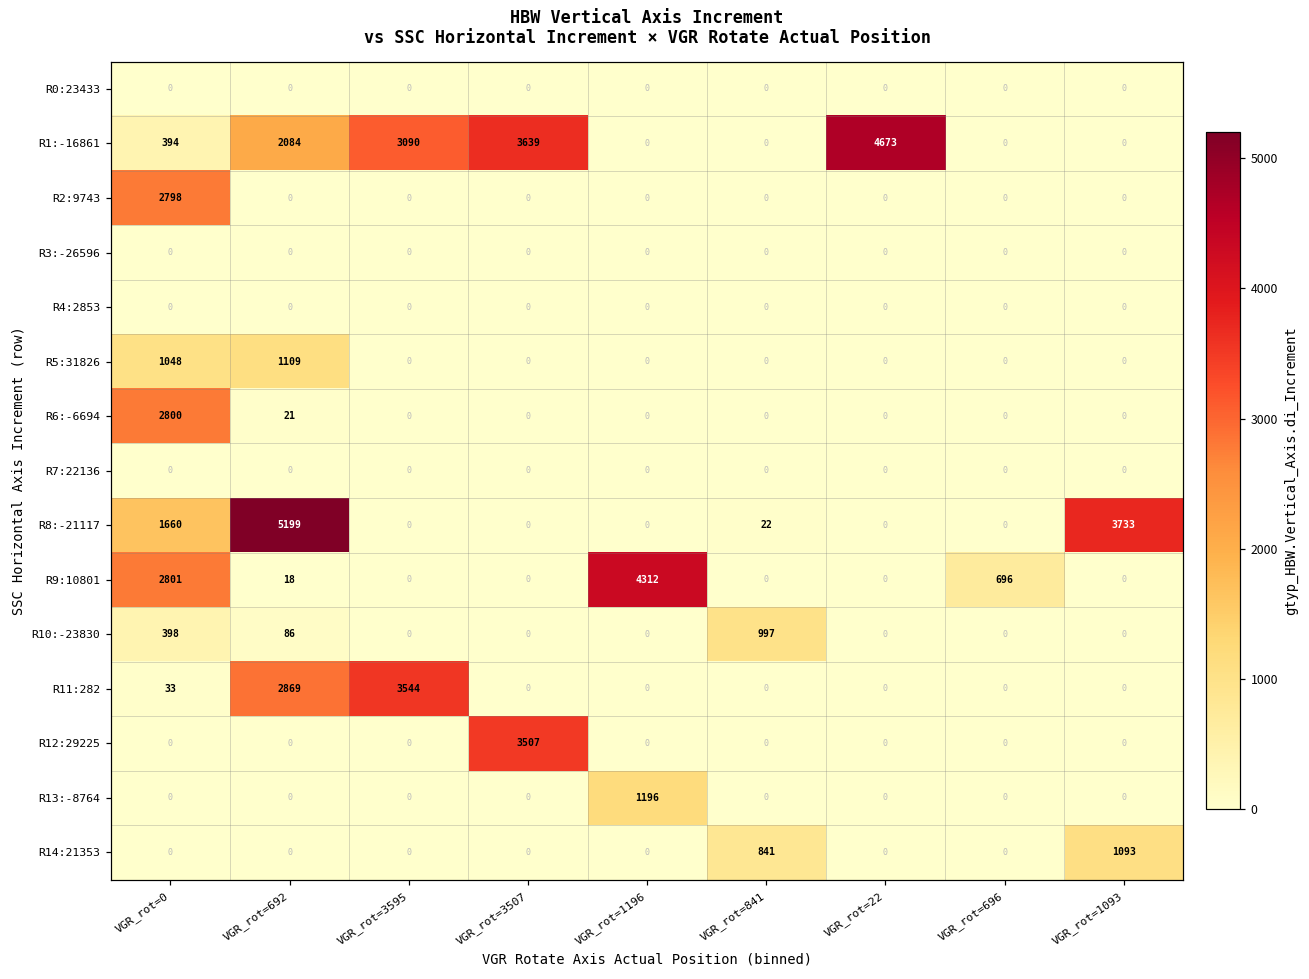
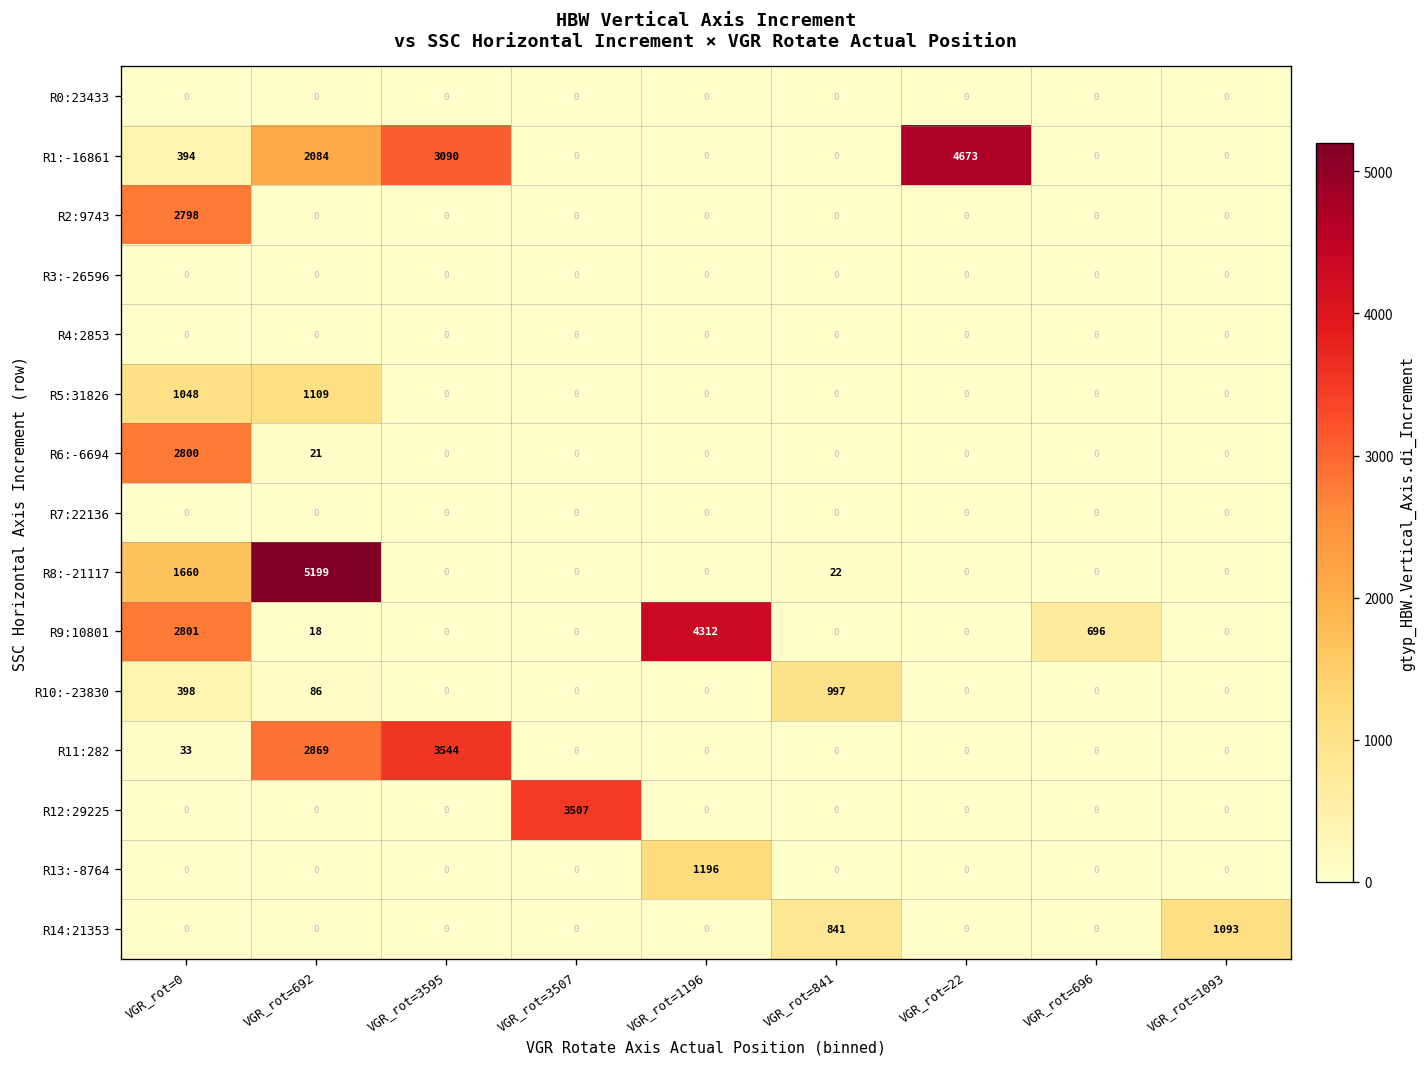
  {
    "R0:23433": {
      "VGR_rot=0": 0,
      "VGR_rot=692": 0,
      "VGR_rot=3595": 0,
      "VGR_rot=3507": 0,
      "VGR_rot=1196": 0,
      "VGR_rot=841": 0,
      "VGR_rot=22": 0,
      "VGR_rot=696": 0,
      "VGR_rot=1093": 0
    },
    "R1:-16861": {
      "VGR_rot=0": 394,
      "VGR_rot=692": 2084,
      "VGR_rot=3595": 3090,
-     "VGR_rot=3507": 3639,
+     "VGR_rot=3507": 0,
      "VGR_rot=1196": 0,
      "VGR_rot=841": 0,
      "VGR_rot=22": 4673,
      "VGR_rot=696": 0,
      "VGR_rot=1093": 0
    },
    "R2:9743": {
      "VGR_rot=0": 2798,
      "VGR_rot=692": 0,
      "VGR_rot=3595": 0,
      "VGR_rot=3507": 0,
      "VGR_rot=1196": 0,
      "VGR_rot=841": 0,
      "VGR_rot=22": 0,
      "VGR_rot=696": 0,
      "VGR_rot=1093": 0
    },
    "R3:-26596": {
      "VGR_rot=0": 0,
      "VGR_rot=692": 0,
      "VGR_rot=3595": 0,
      "VGR_rot=3507": 0,
      "VGR_rot=1196": 0,
      "VGR_rot=841": 0,
      "VGR_rot=22": 0,
      "VGR_rot=696": 0,
      "VGR_rot=1093": 0
    },
    "R4:2853": {
      "VGR_rot=0": 0,
      "VGR_rot=692": 0,
      "VGR_rot=3595": 0,
      "VGR_rot=3507": 0,
      "VGR_rot=1196": 0,
      "VGR_rot=841": 0,
      "VGR_rot=22": 0,
      "VGR_rot=696": 0,
      "VGR_rot=1093": 0
    },
    "R5:31826": {
      "VGR_rot=0": 1048,
      "VGR_rot=692": 1109,
      "VGR_rot=3595": 0,
      "VGR_rot=3507": 0,
      "VGR_rot=1196": 0,
      "VGR_rot=841": 0,
      "VGR_rot=22": 0,
      "VGR_rot=696": 0,
      "VGR_rot=1093": 0
    },
    "R6:-6694": {
      "VGR_rot=0": 2800,
      "VGR_rot=692": 21,
      "VGR_rot=3595": 0,
      "VGR_rot=3507": 0,
      "VGR_rot=1196": 0,
      "VGR_rot=841": 0,
      "VGR_rot=22": 0,
      "VGR_rot=696": 0,
      "VGR_rot=1093": 0
    },
    "R7:22136": {
      "VGR_rot=0": 0,
      "VGR_rot=692": 0,
      "VGR_rot=3595": 0,
      "VGR_rot=3507": 0,
      "VGR_rot=1196": 0,
      "VGR_rot=841": 0,
      "VGR_rot=22": 0,
      "VGR_rot=696": 0,
      "VGR_rot=1093": 0
    },
    "R8:-21117": {
      "VGR_rot=0": 1660,
      "VGR_rot=692": 5199,
      "VGR_rot=3595": 0,
      "VGR_rot=3507": 0,
      "VGR_rot=1196": 0,
      "VGR_rot=841": 22,
      "VGR_rot=22": 0,
      "VGR_rot=696": 0,
-     "VGR_rot=1093": 3733
+     "VGR_rot=1093": 0
    },
    "R9:10801": {
      "VGR_rot=0": 2801,
      "VGR_rot=692": 18,
      "VGR_rot=3595": 0,
      "VGR_rot=3507": 0,
      "VGR_rot=1196": 4312,
      "VGR_rot=841": 0,
      "VGR_rot=22": 0,
      "VGR_rot=696": 696,
      "VGR_rot=1093": 0
    },
    "R10:-23830": {
      "VGR_rot=0": 398,
      "VGR_rot=692": 86,
      "VGR_rot=3595": 0,
      "VGR_rot=3507": 0,
      "VGR_rot=1196": 0,
      "VGR_rot=841": 997,
      "VGR_rot=22": 0,
      "VGR_rot=696": 0,
      "VGR_rot=1093": 0
    },
    "R11:282": {
      "VGR_rot=0": 33,
      "VGR_rot=692": 2869,
      "VGR_rot=3595": 3544,
      "VGR_rot=3507": 0,
      "VGR_rot=1196": 0,
      "VGR_rot=841": 0,
      "VGR_rot=22": 0,
      "VGR_rot=696": 0,
      "VGR_rot=1093": 0
    },
    "R12:29225": {
      "VGR_rot=0": 0,
      "VGR_rot=692": 0,
      "VGR_rot=3595": 0,
      "VGR_rot=3507": 3507,
      "VGR_rot=1196": 0,
      "VGR_rot=841": 0,
      "VGR_rot=22": 0,
      "VGR_rot=696": 0,
      "VGR_rot=1093": 0
    },
    "R13:-8764": {
      "VGR_rot=0": 0,
      "VGR_rot=692": 0,
      "VGR_rot=3595": 0,
      "VGR_rot=3507": 0,
      "VGR_rot=1196": 1196,
      "VGR_rot=841": 0,
      "VGR_rot=22": 0,
      "VGR_rot=696": 0,
      "VGR_rot=1093": 0
    },
    "R14:21353": {
      "VGR_rot=0": 0,
      "VGR_rot=692": 0,
      "VGR_rot=3595": 0,
      "VGR_rot=3507": 0,
      "VGR_rot=1196": 0,
      "VGR_rot=841": 841,
      "VGR_rot=22": 0,
      "VGR_rot=696": 0,
      "VGR_rot=1093": 1093
    }
  }
